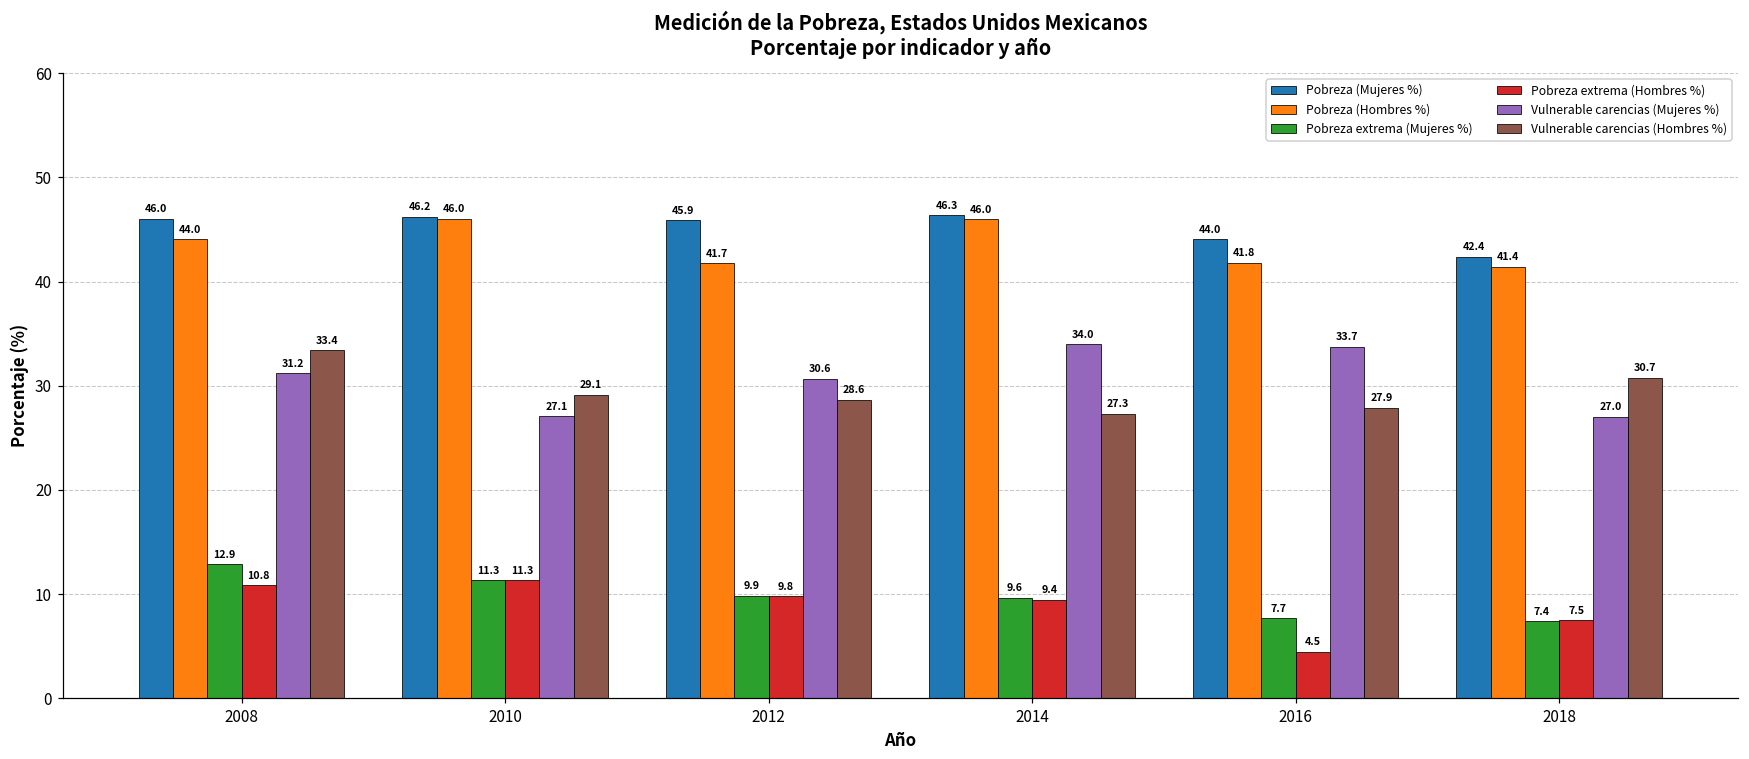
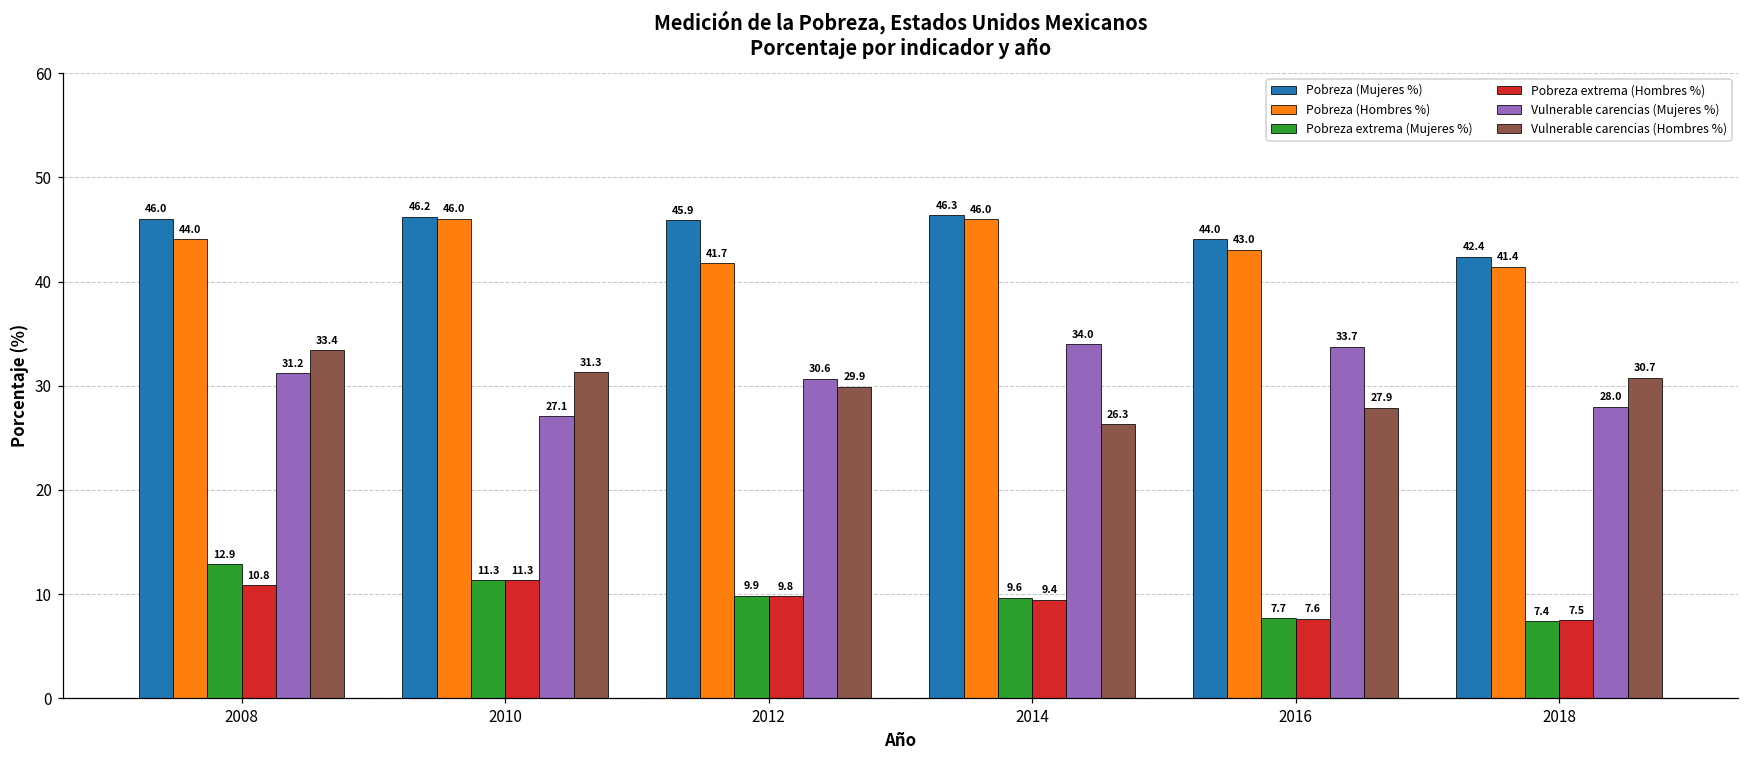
  {
    "Pobreza (Mujeres %)": {
      "2008": 46.0,
      "2010": 46.2,
      "2012": 45.9,
      "2014": 46.3,
      "2016": 44.0,
      "2018": 42.4
    },
    "Pobreza (Hombres %)": {
      "2008": 44.0,
      "2010": 46.0,
      "2012": 41.7,
      "2014": 46.0,
-     "2016": 41.8,
+     "2016": 43.0,
      "2018": 41.4
    },
    "Pobreza extrema (Mujeres %)": {
      "2008": 12.9,
      "2010": 11.3,
      "2012": 9.9,
      "2014": 9.6,
      "2016": 7.7,
      "2018": 7.4
    },
    "Pobreza extrema (Hombres %)": {
      "2008": 10.8,
      "2010": 11.3,
      "2012": 9.8,
      "2014": 9.4,
-     "2016": 4.5,
+     "2016": 7.6,
      "2018": 7.5
    },
    "Vulnerable carencias (Mujeres %)": {
      "2008": 31.2,
      "2010": 27.1,
      "2012": 30.6,
      "2014": 34.0,
      "2016": 33.7,
-     "2018": 27.0
+     "2018": 28.0
    },
    "Vulnerable carencias (Hombres %)": {
      "2008": 33.4,
-     "2010": 29.1,
-     "2012": 28.6,
-     "2014": 27.3,
+     "2010": 31.3,
+     "2012": 29.9,
+     "2014": 26.3,
      "2016": 27.9,
      "2018": 30.7
    }
  }
